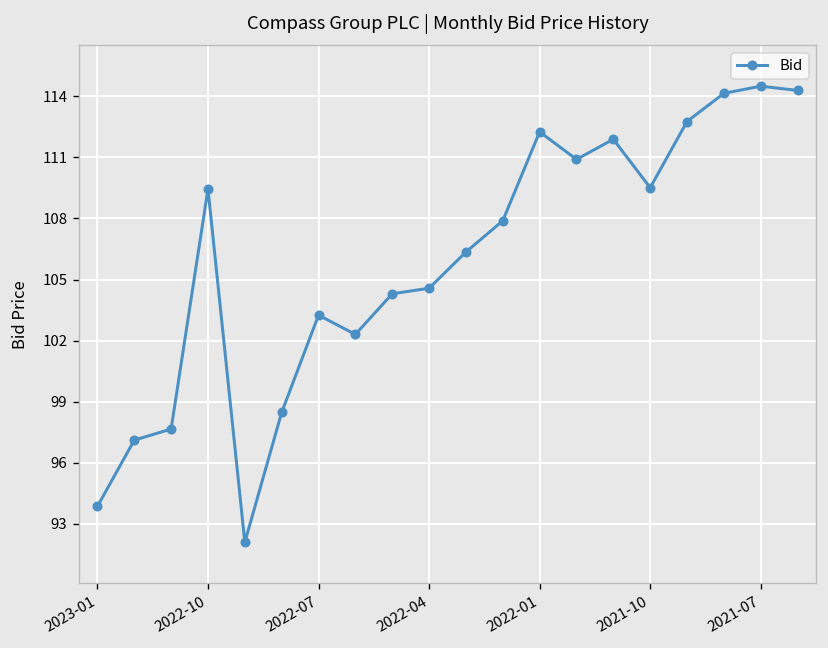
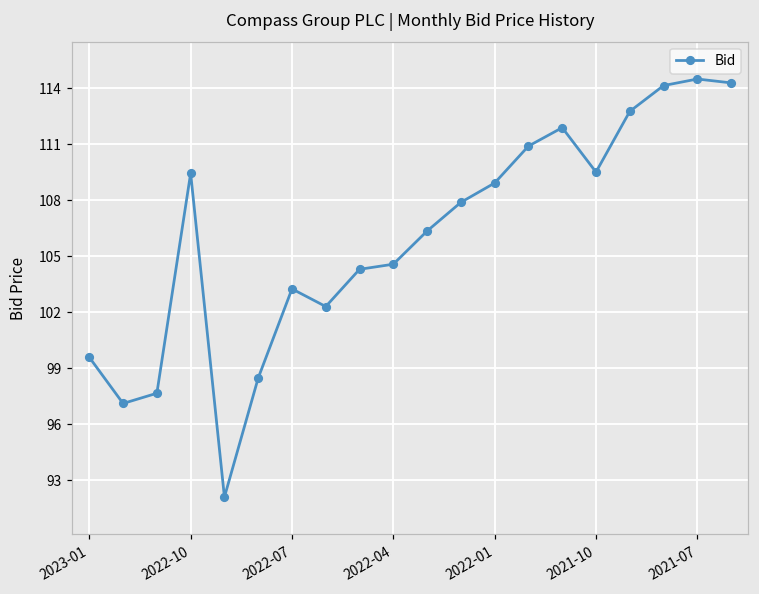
  {
-   "2023-01": 93.9,
+   "2023-01": 99.6,
    "2022-10": 109.4,
    "2022-07": 103.3,
    "2022-04": 104.6,
-   "2022-01": 112.3,
+   "2022-01": 108.9,
    "2021-10": 109.5,
    "2021-07": 114.5
  }
